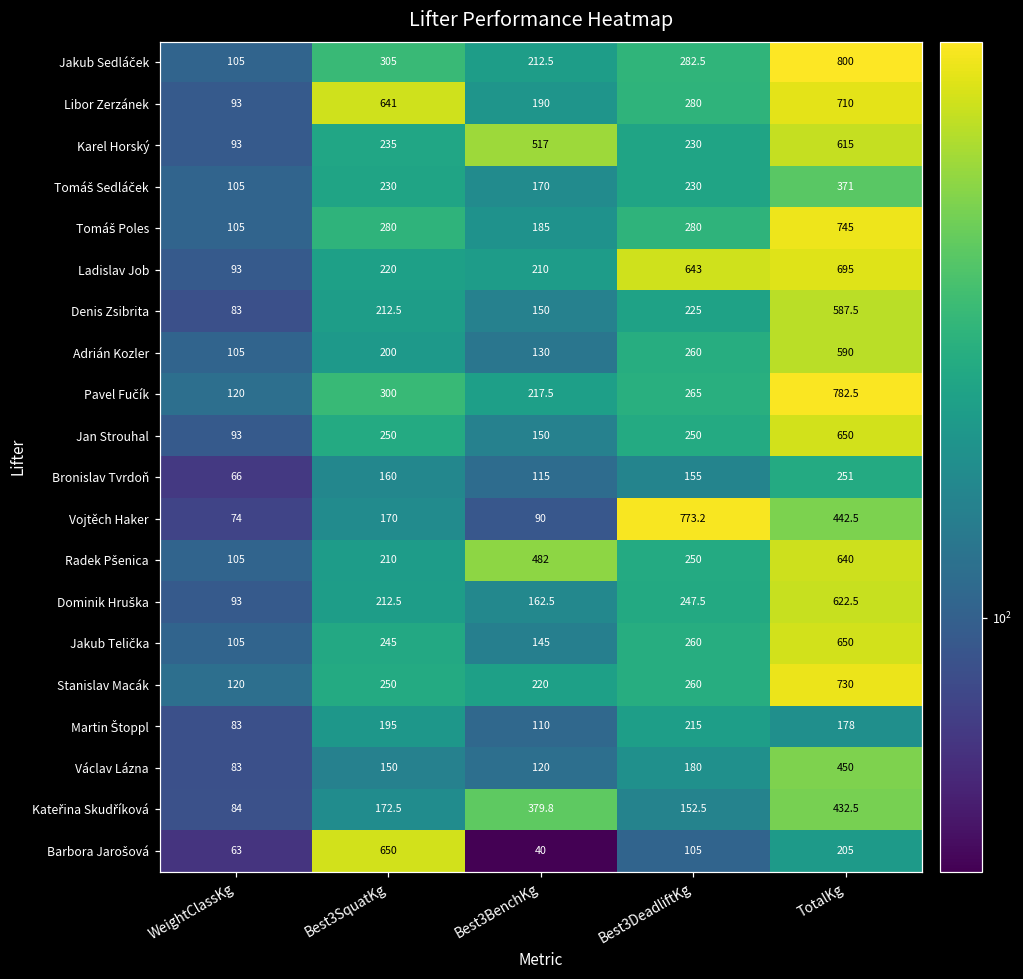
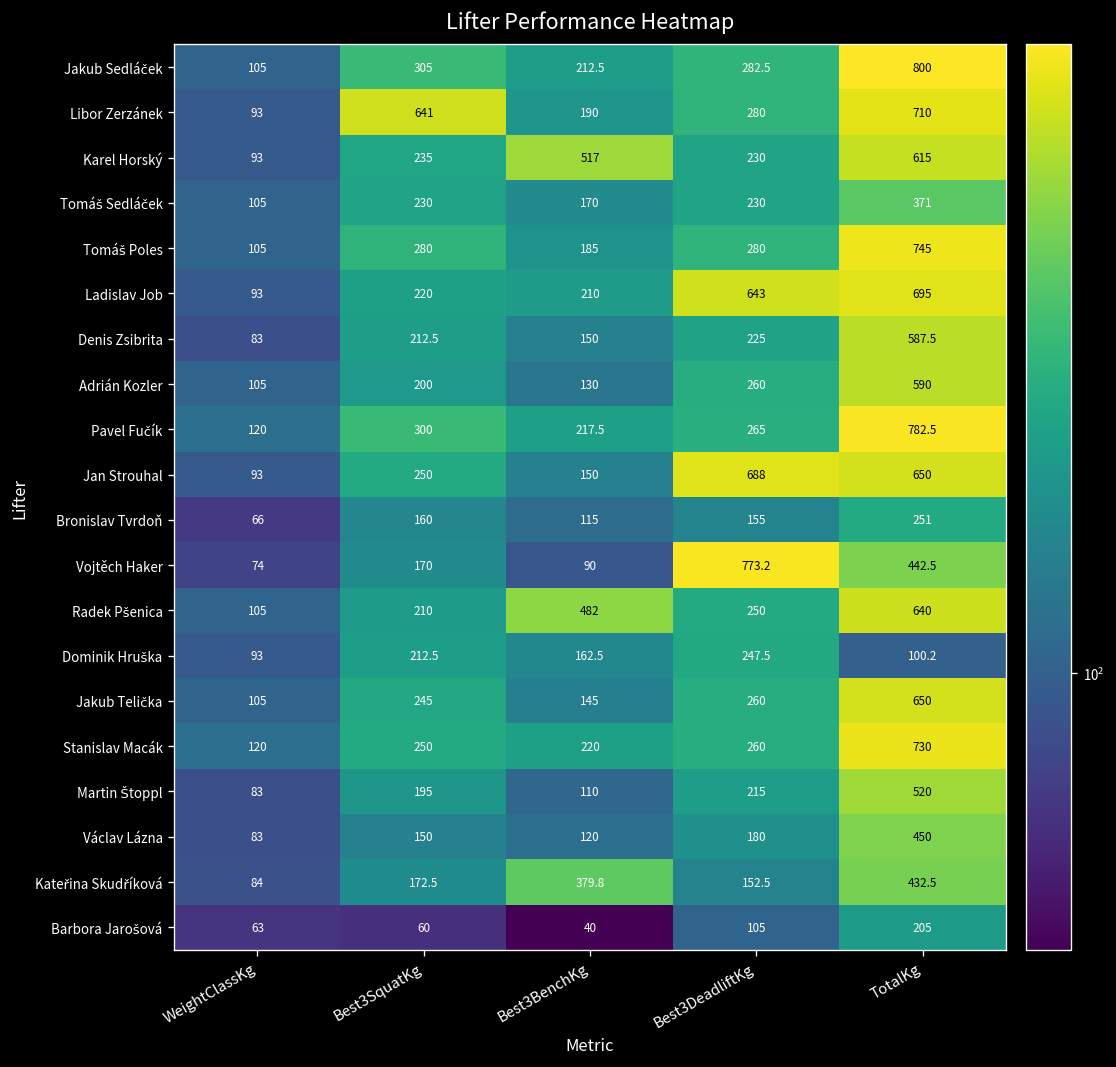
  {
    "Jakub Sedláček": {
      "WeightClassKg": 105,
      "Best3SquatKg": 305,
      "Best3BenchKg": 212.5,
      "Best3DeadliftKg": 282.5,
      "TotalKg": 800
    },
    "Libor Zerzánek": {
      "WeightClassKg": 93,
      "Best3SquatKg": 641,
      "Best3BenchKg": 190,
      "Best3DeadliftKg": 280,
      "TotalKg": 710
    },
    "Karel Horský": {
      "WeightClassKg": 93,
      "Best3SquatKg": 235,
      "Best3BenchKg": 517,
      "Best3DeadliftKg": 230,
      "TotalKg": 615
    },
    "Tomáš Sedláček": {
      "WeightClassKg": 105,
      "Best3SquatKg": 230,
      "Best3BenchKg": 170,
      "Best3DeadliftKg": 230,
      "TotalKg": 371
    },
    "Tomáš Poles": {
      "WeightClassKg": 105,
      "Best3SquatKg": 280,
      "Best3BenchKg": 185,
      "Best3DeadliftKg": 280,
      "TotalKg": 745
    },
    "Ladislav Job": {
      "WeightClassKg": 93,
      "Best3SquatKg": 220,
      "Best3BenchKg": 210,
      "Best3DeadliftKg": 643,
      "TotalKg": 695
    },
    "Denis Zsibrita": {
      "WeightClassKg": 83,
      "Best3SquatKg": 212.5,
      "Best3BenchKg": 150,
      "Best3DeadliftKg": 225,
      "TotalKg": 587.5
    },
    "Adrián Kozler": {
      "WeightClassKg": 105,
      "Best3SquatKg": 200,
      "Best3BenchKg": 130,
      "Best3DeadliftKg": 260,
      "TotalKg": 590
    },
    "Pavel Fučík": {
      "WeightClassKg": 120,
      "Best3SquatKg": 300,
      "Best3BenchKg": 217.5,
      "Best3DeadliftKg": 265,
      "TotalKg": 782.5
    },
    "Jan Strouhal": {
      "WeightClassKg": 93,
      "Best3SquatKg": 250,
      "Best3BenchKg": 150,
-     "Best3DeadliftKg": 250,
+     "Best3DeadliftKg": 688,
      "TotalKg": 650
    },
    "Bronislav Tvrdoň": {
      "WeightClassKg": 66,
      "Best3SquatKg": 160,
      "Best3BenchKg": 115,
      "Best3DeadliftKg": 155,
      "TotalKg": 251
    },
    "Vojtěch Haker": {
      "WeightClassKg": 74,
      "Best3SquatKg": 170,
      "Best3BenchKg": 90,
      "Best3DeadliftKg": 773.2,
      "TotalKg": 442.5
    },
    "Radek Pšenica": {
      "WeightClassKg": 105,
      "Best3SquatKg": 210,
      "Best3BenchKg": 482,
      "Best3DeadliftKg": 250,
      "TotalKg": 640
    },
    "Dominik Hruška": {
      "WeightClassKg": 93,
      "Best3SquatKg": 212.5,
      "Best3BenchKg": 162.5,
      "Best3DeadliftKg": 247.5,
-     "TotalKg": 622.5
+     "TotalKg": 100.2
    },
    "Jakub Telička": {
      "WeightClassKg": 105,
      "Best3SquatKg": 245,
      "Best3BenchKg": 145,
      "Best3DeadliftKg": 260,
      "TotalKg": 650
    },
    "Stanislav Macák": {
      "WeightClassKg": 120,
      "Best3SquatKg": 250,
      "Best3BenchKg": 220,
      "Best3DeadliftKg": 260,
      "TotalKg": 730
    },
    "Martin Štoppl": {
      "WeightClassKg": 83,
      "Best3SquatKg": 195,
      "Best3BenchKg": 110,
      "Best3DeadliftKg": 215,
-     "TotalKg": 178
+     "TotalKg": 520
    },
    "Václav Lázna": {
      "WeightClassKg": 83,
      "Best3SquatKg": 150,
      "Best3BenchKg": 120,
      "Best3DeadliftKg": 180,
      "TotalKg": 450
    },
    "Kateřina Skudříková": {
      "WeightClassKg": 84,
      "Best3SquatKg": 172.5,
      "Best3BenchKg": 379.8,
      "Best3DeadliftKg": 152.5,
      "TotalKg": 432.5
    },
    "Barbora Jarošová": {
      "WeightClassKg": 63,
-     "Best3SquatKg": 650,
+     "Best3SquatKg": 60,
      "Best3BenchKg": 40,
      "Best3DeadliftKg": 105,
      "TotalKg": 205
    }
  }
